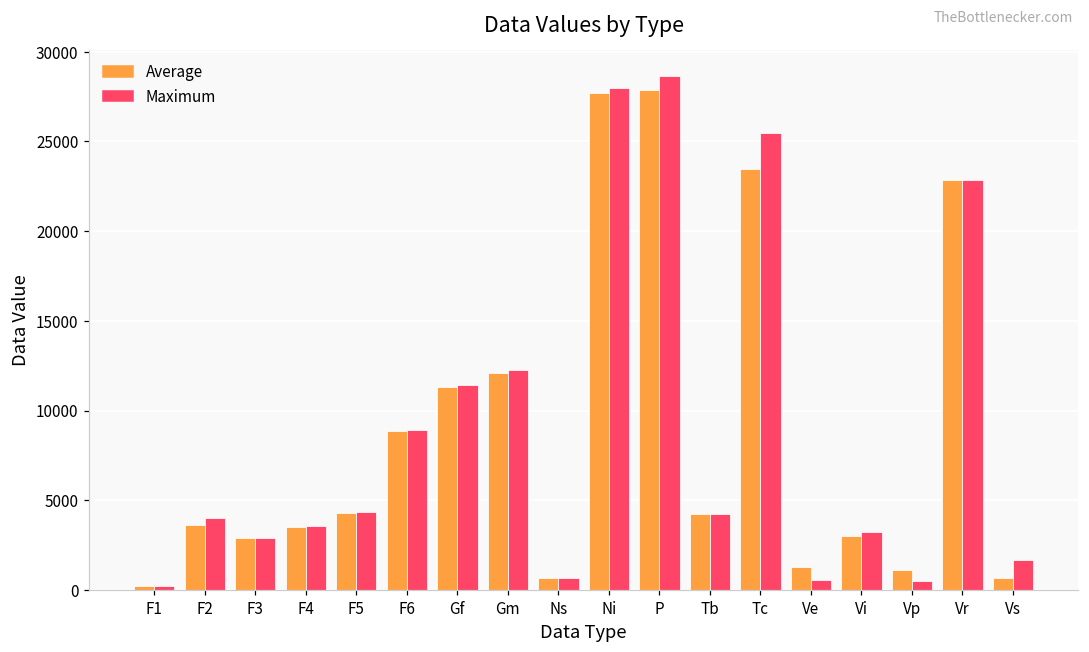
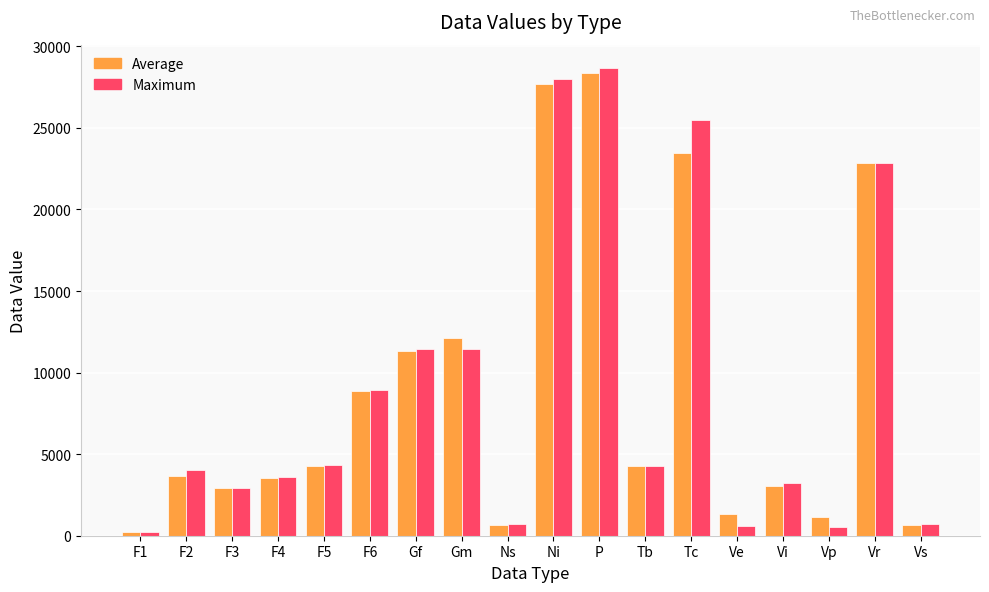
  {
    "Average": {
      "F1": 200,
      "F2": 3600,
      "F3": 2900,
      "F4": 3500,
      "F5": 4300,
      "F6": 8800,
      "Gf": 11300,
      "Gm": 12100,
      "Ns": 700,
      "Ni": 27700,
-     "P": 27900,
+     "P": 28400,
      "Tb": 4200,
      "Tc": 23500,
      "Ve": 1300,
      "Vi": 3000,
      "Vp": 1100,
      "Vr": 22800,
      "Vs": 700
    },
    "Maximum": {
      "F1": 300,
      "F2": 4000,
      "F3": 2900,
      "F4": 3600,
      "F5": 4300,
      "F6": 8900,
      "Gf": 11400,
-     "Gm": 12300,
+     "Gm": 11500,
      "Ns": 700,
      "Ni": 28000,
      "P": 28700,
      "Tb": 4300,
      "Tc": 25500,
      "Ve": 600,
      "Vi": 3200,
      "Vp": 500,
      "Vr": 22900,
-     "Vs": 1700
+     "Vs": 700
    }
  }
